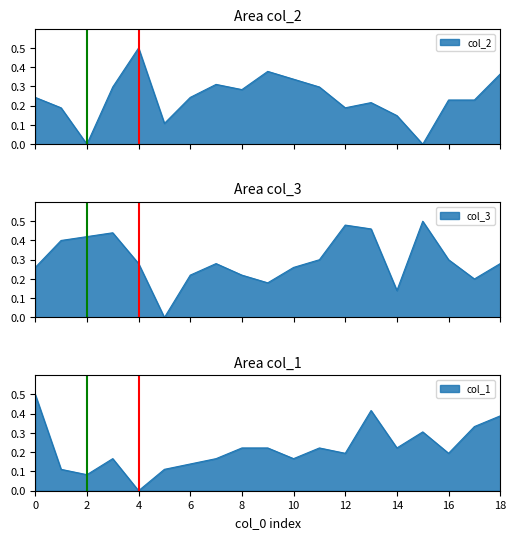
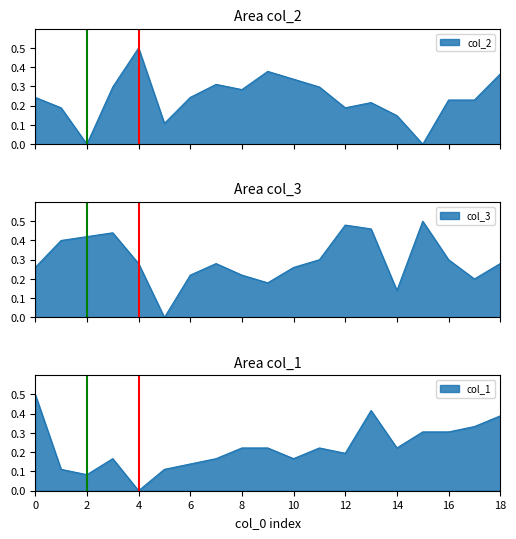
  {
    "Area col_1": {
      "0": 0.50,
      "2": 0.08,
      "4": 0.00,
      "6": 0.14,
      "8": 0.22,
      "10": 0.17,
      "12": 0.19,
      "14": 0.22,
-     "16": 0.19,
+     "16": 0.31,
      "18": 0.39
    }
  }
